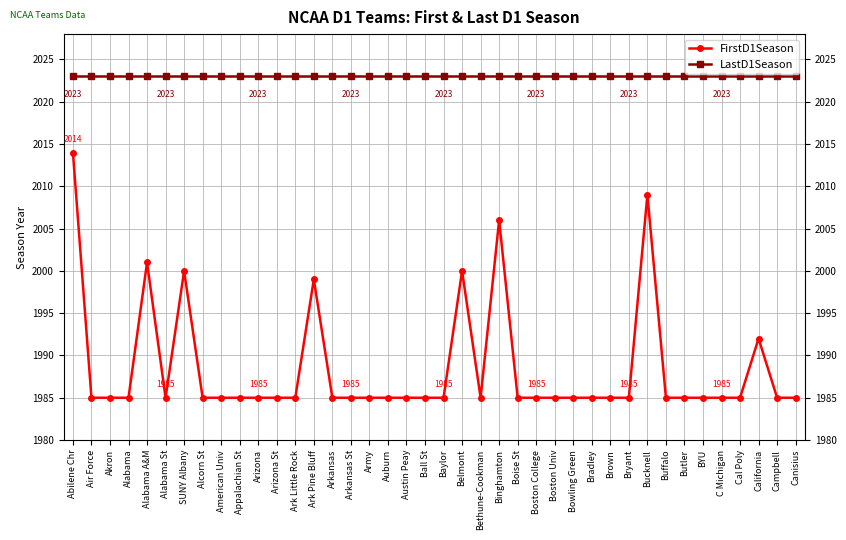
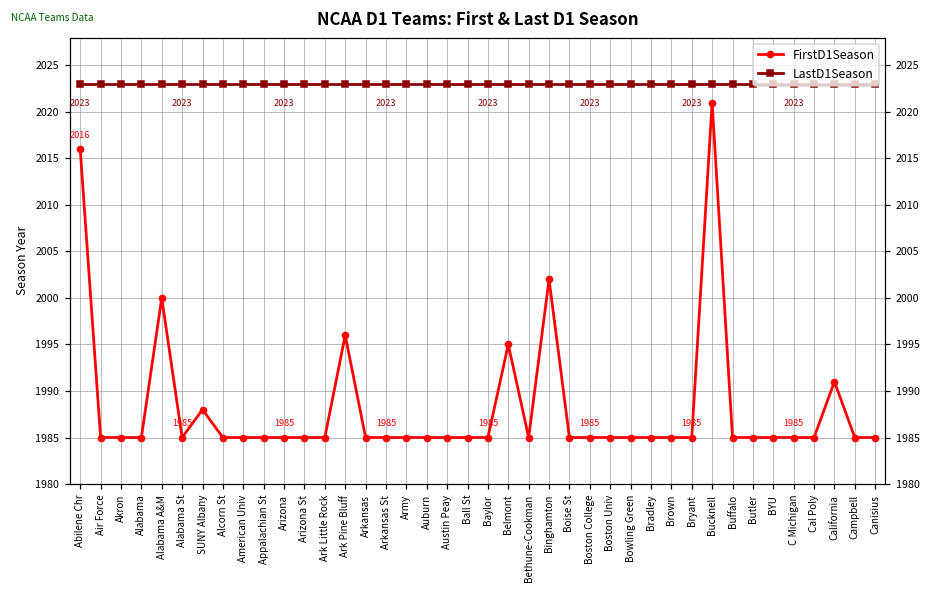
  {
    "FirstD1Season": {
-     "Abilene Chr": 2014,
-     "Alabama A&M": 2001,
+     "Abilene Chr": 2016,
+     "Alabama A&M": 2000,
      "Alabama St": 1985,
-     "SUNY Albany": 2000,
+     "SUNY Albany": 1988,
      "Arizona": 1985,
-     "Ark Pine Bluff": 1999,
+     "Ark Pine Bluff": 1996,
      "Arkansas St": 1985,
      "Baylor": 1985,
-     "Belmont": 2000,
-     "Binghamton": 2006,
+     "Belmont": 1995,
+     "Binghamton": 2002,
      "Boston College": 1985,
      "Bryant": 1985,
-     "Bucknell": 2009,
+     "Bucknell": 2021,
      "C Michigan": 1985,
-     "California": 1992
+     "California": 1991
    },
    "LastD1Season": {
      "Abilene Chr": 2023,
      "Alabama St": 2023,
      "Arizona": 2023,
      "Arkansas St": 2023,
      "Baylor": 2023,
      "Boston College": 2023,
      "Bryant": 2023,
      "C Michigan": 2023
    }
  }
